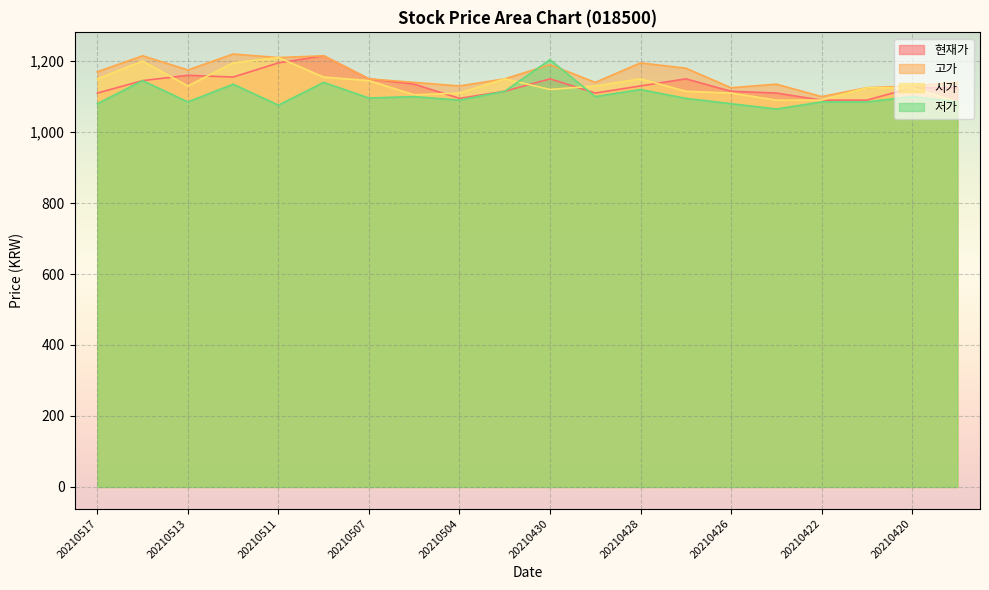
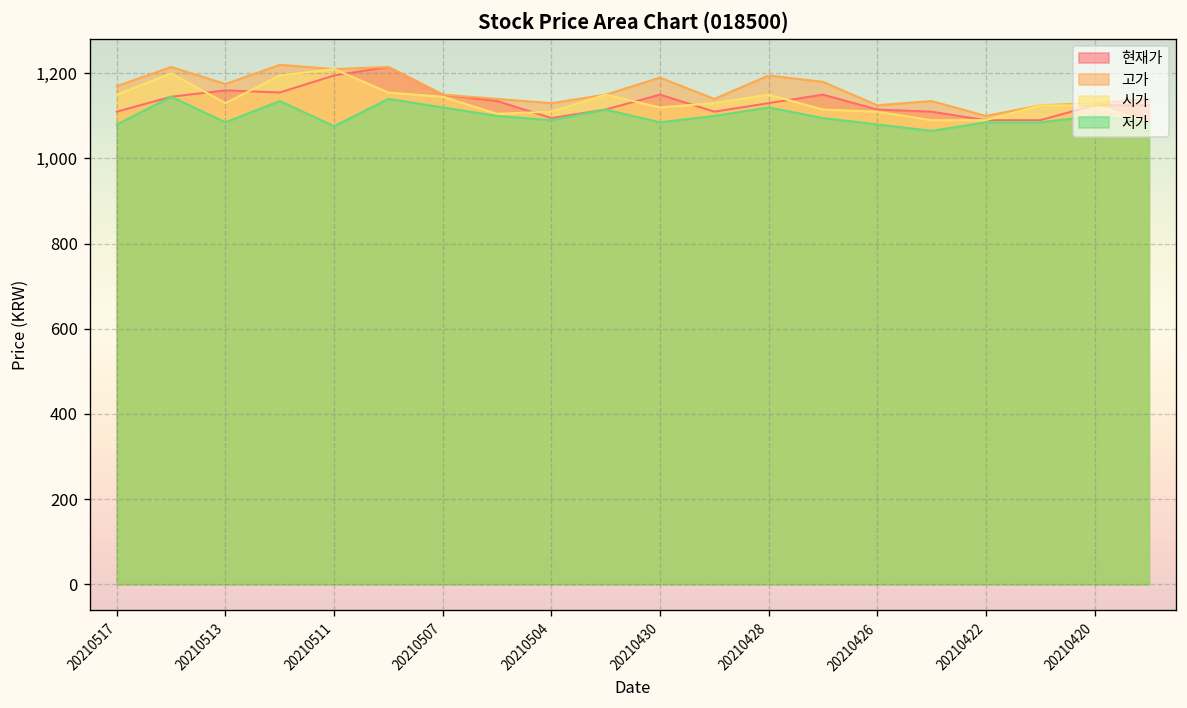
  {
    "저가": {
      "20210517": "1,080",
      "20210513": "1,090",
      "20210511": "1,080",
-     "20210507": "1,100",
-     "20210430": "1,200",
+     "20210507": "1,120",
+     "20210430": "1,090",
      "20210428": "1,120",
      "20210426": "1,080"
    }
  }
